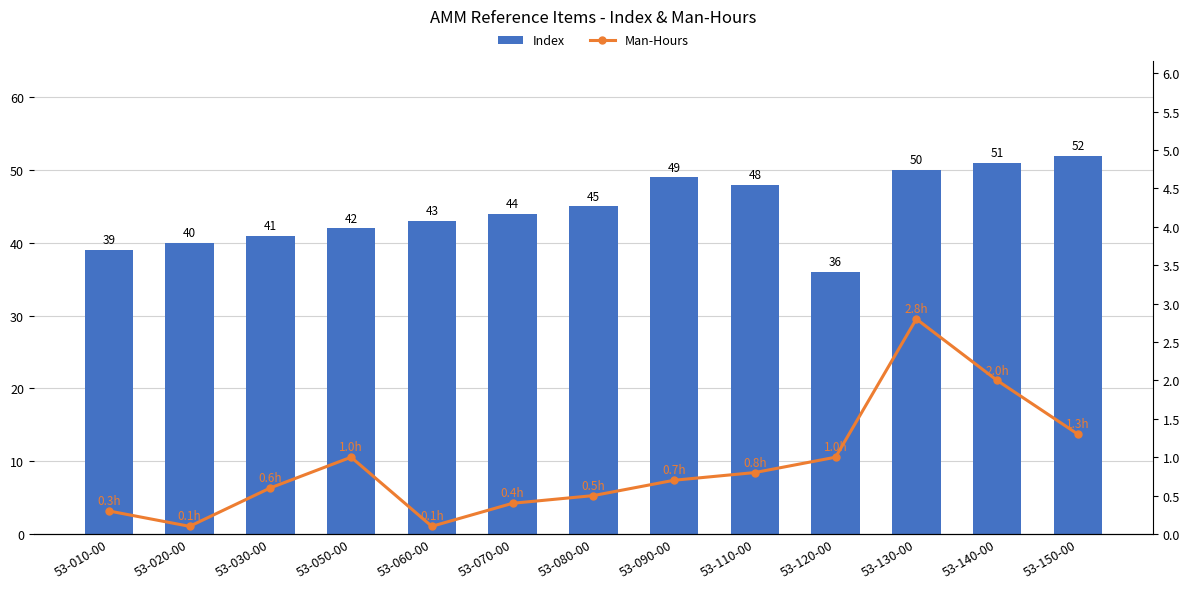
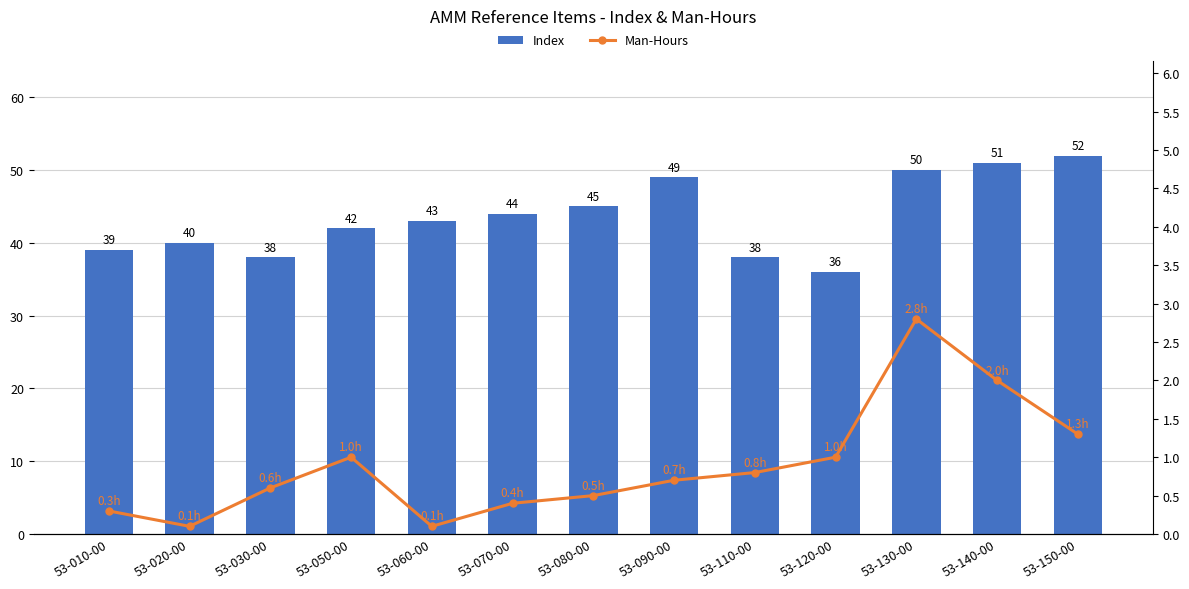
  {
    "Index": {
      "53-010-00": "39",
      "53-020-00": "40",
-     "53-030-00": "41",
+     "53-030-00": "38",
      "53-050-00": "42",
      "53-060-00": "43",
      "53-070-00": "44",
      "53-080-00": "45",
      "53-090-00": "49",
-     "53-110-00": "48",
+     "53-110-00": "38",
      "53-120-00": "36",
      "53-130-00": "50",
      "53-140-00": "51",
      "53-150-00": "52"
    },
    "Man-Hours": {
      "53-010-00": "0.3h",
      "53-020-00": "0.1h",
      "53-030-00": "0.6h",
      "53-050-00": "1.0h",
      "53-060-00": "0.1h",
      "53-070-00": "0.4h",
      "53-080-00": "0.5h",
      "53-090-00": "0.7h",
      "53-110-00": "0.8h",
      "53-120-00": "1.0h",
      "53-130-00": "2.8h",
      "53-140-00": "2.0h",
      "53-150-00": "1.3h"
    }
  }
